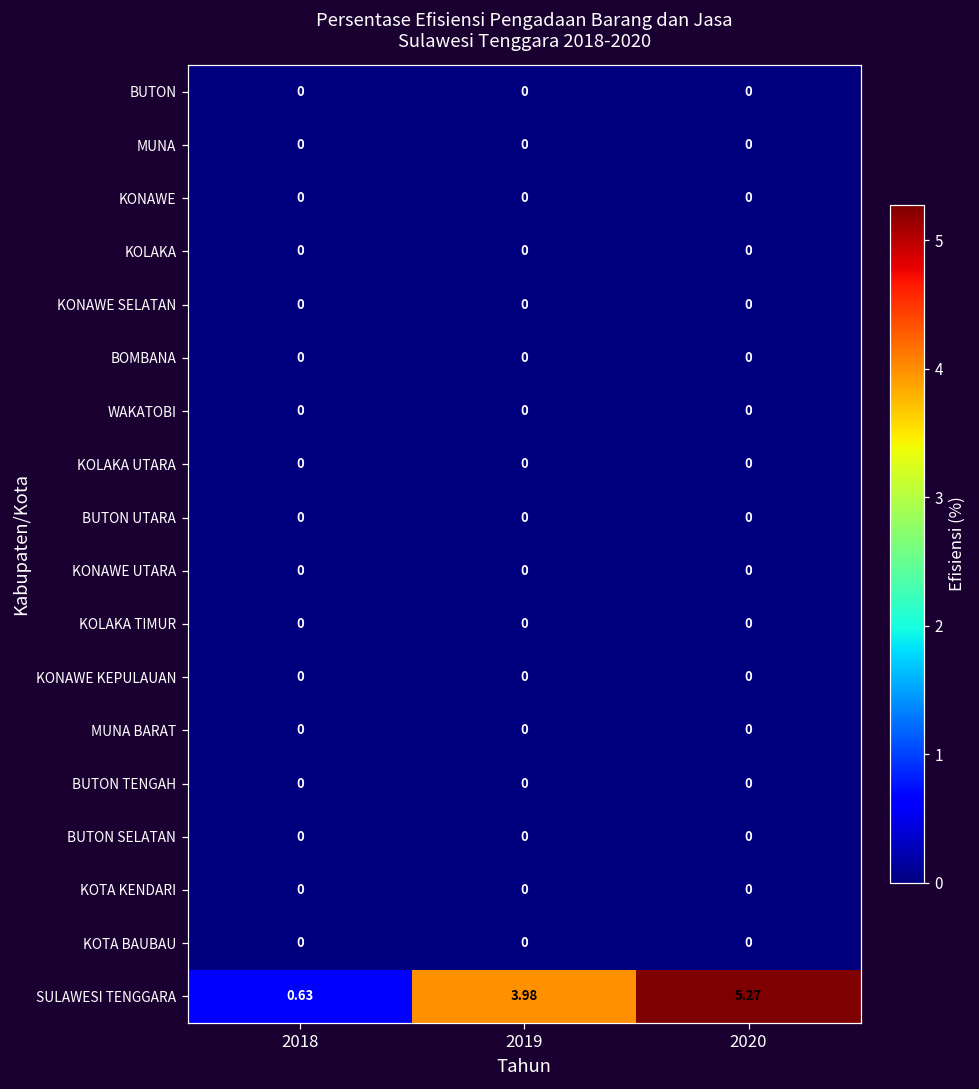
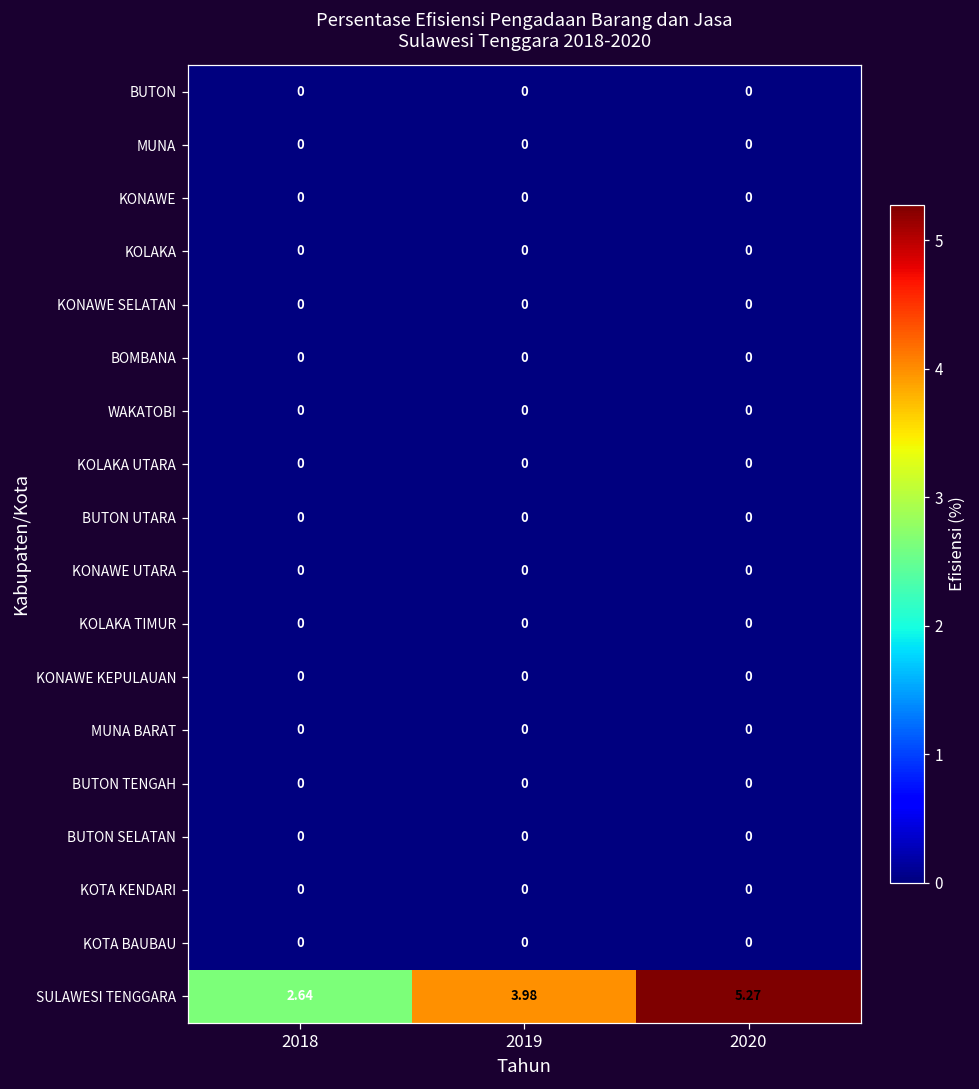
  {
    "BUTON": {
      "2018": 0,
      "2019": 0,
      "2020": 0
    },
    "MUNA": {
      "2018": 0,
      "2019": 0,
      "2020": 0
    },
    "KONAWE": {
      "2018": 0,
      "2019": 0,
      "2020": 0
    },
    "KOLAKA": {
      "2018": 0,
      "2019": 0,
      "2020": 0
    },
    "KONAWE SELATAN": {
      "2018": 0,
      "2019": 0,
      "2020": 0
    },
    "BOMBANA": {
      "2018": 0,
      "2019": 0,
      "2020": 0
    },
    "WAKATOBI": {
      "2018": 0,
      "2019": 0,
      "2020": 0
    },
    "KOLAKA UTARA": {
      "2018": 0,
      "2019": 0,
      "2020": 0
    },
    "BUTON UTARA": {
      "2018": 0,
      "2019": 0,
      "2020": 0
    },
    "KONAWE UTARA": {
      "2018": 0,
      "2019": 0,
      "2020": 0
    },
    "KOLAKA TIMUR": {
      "2018": 0,
      "2019": 0,
      "2020": 0
    },
    "KONAWE KEPULAUAN": {
      "2018": 0,
      "2019": 0,
      "2020": 0
    },
    "MUNA BARAT": {
      "2018": 0,
      "2019": 0,
      "2020": 0
    },
    "BUTON TENGAH": {
      "2018": 0,
      "2019": 0,
      "2020": 0
    },
    "BUTON SELATAN": {
      "2018": 0,
      "2019": 0,
      "2020": 0
    },
    "KOTA KENDARI": {
      "2018": 0,
      "2019": 0,
      "2020": 0
    },
    "KOTA BAUBAU": {
      "2018": 0,
      "2019": 0,
      "2020": 0
    },
    "SULAWESI TENGGARA": {
-     "2018": 0.63,
+     "2018": 2.64,
      "2019": 3.98,
      "2020": 5.27
    }
  }
